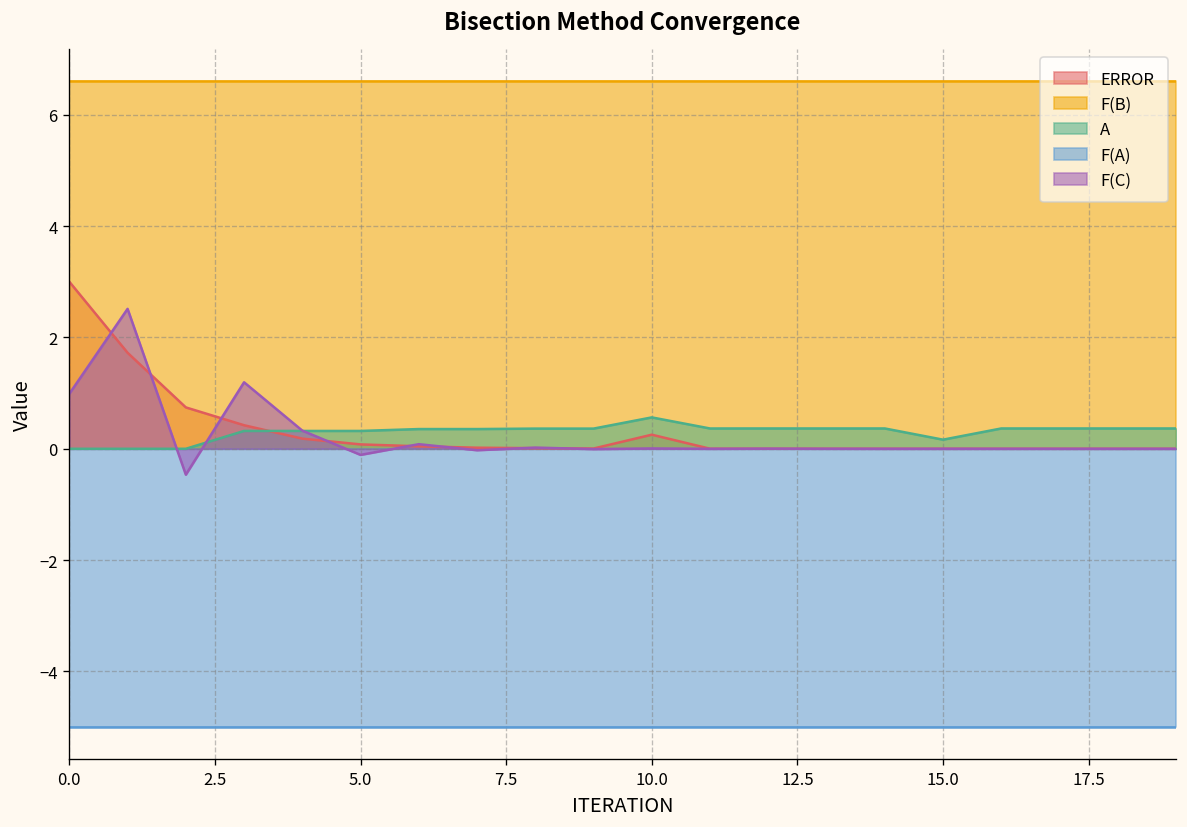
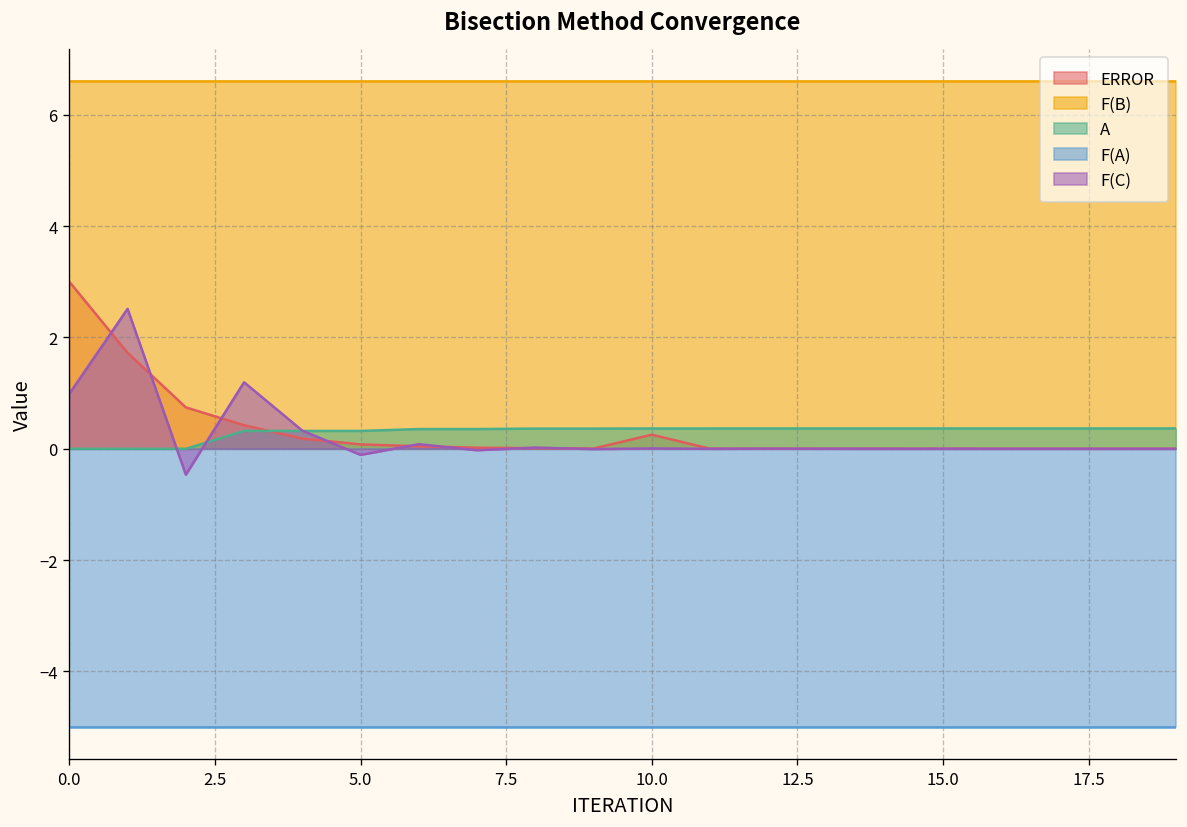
  {
    "ERROR": {
      "0.0": 3.0,
      "5.0": 0.1,
      "10.0": 0.3
    },
    "F(B)": {
      "0.0": 6.6,
      "5.0": 6.6,
      "10.0": 6.6,
      "15.0": 6.6
    },
    "A": {
      "5.0": 0.3,
-     "10.0": 0.6,
-     "15.0": 0.2
+     "10.0": 0.4,
+     "15.0": 0.4
    }
  }
